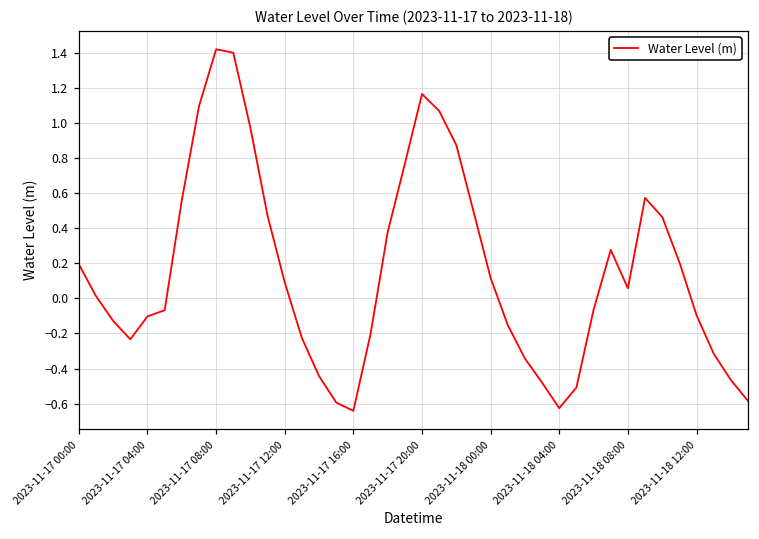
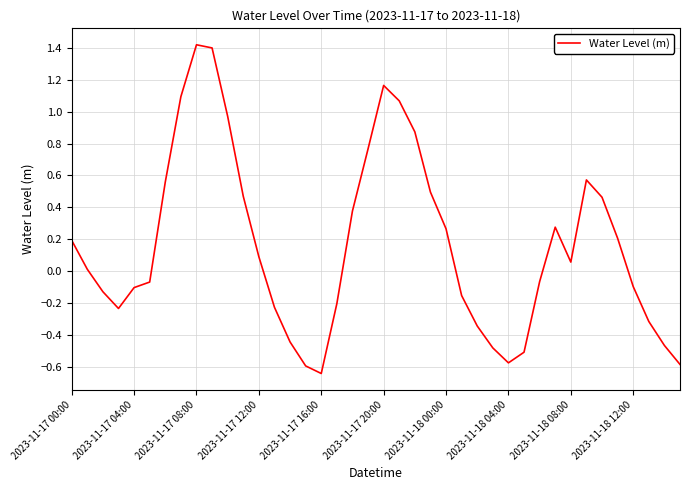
  {
    "2023-11-17 00:00": 0.19,
    "2023-11-17 04:00": -0.10,
    "2023-11-17 08:00": 1.42,
    "2023-11-17 12:00": 0.09,
    "2023-11-17 16:00": -0.64,
    "2023-11-17 20:00": 1.16,
-   "2023-11-18 00:00": 0.12,
-   "2023-11-18 04:00": -0.63,
+   "2023-11-18 00:00": 0.27,
+   "2023-11-18 04:00": -0.57,
    "2023-11-18 08:00": 0.06,
    "2023-11-18 12:00": -0.10
  }
